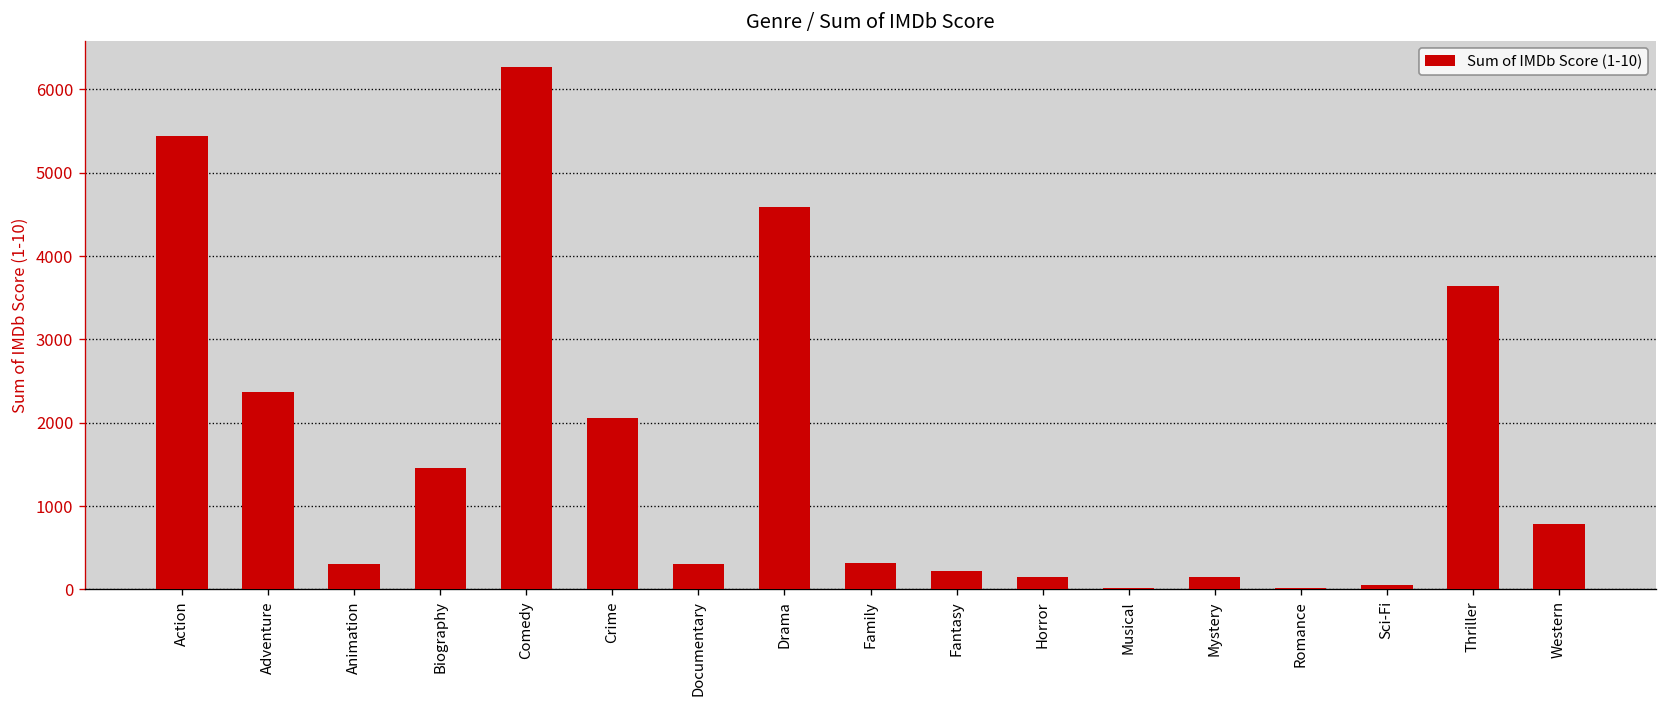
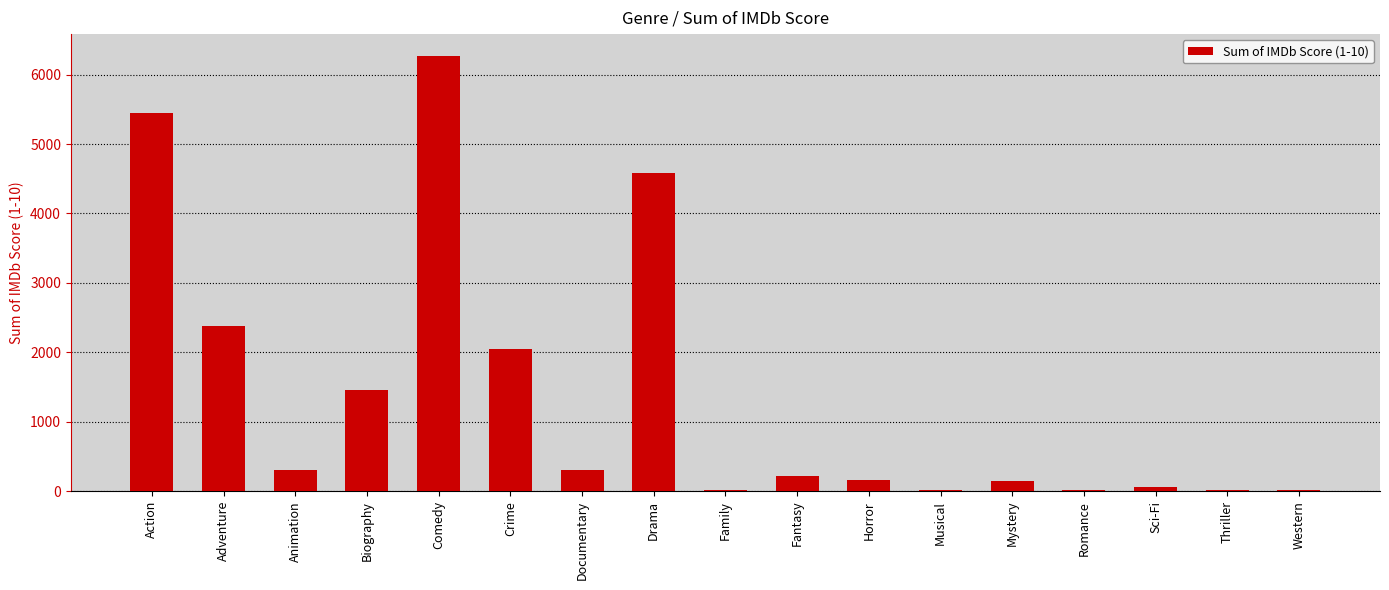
  {
    "Action": 5400,
    "Adventure": 2400,
    "Animation": 300,
    "Biography": 1500,
    "Comedy": 6300,
    "Crime": 2100,
    "Documentary": 300,
    "Drama": 4600,
-   "Family": 300,
+   "Family": 0,
    "Fantasy": 200,
    "Horror": 200,
    "Mystery": 200,
    "Sci-Fi": 100,
-   "Thriller": 3600,
-   "Western": 800
+   "Thriller": 0,
+   "Western": 0
  }
